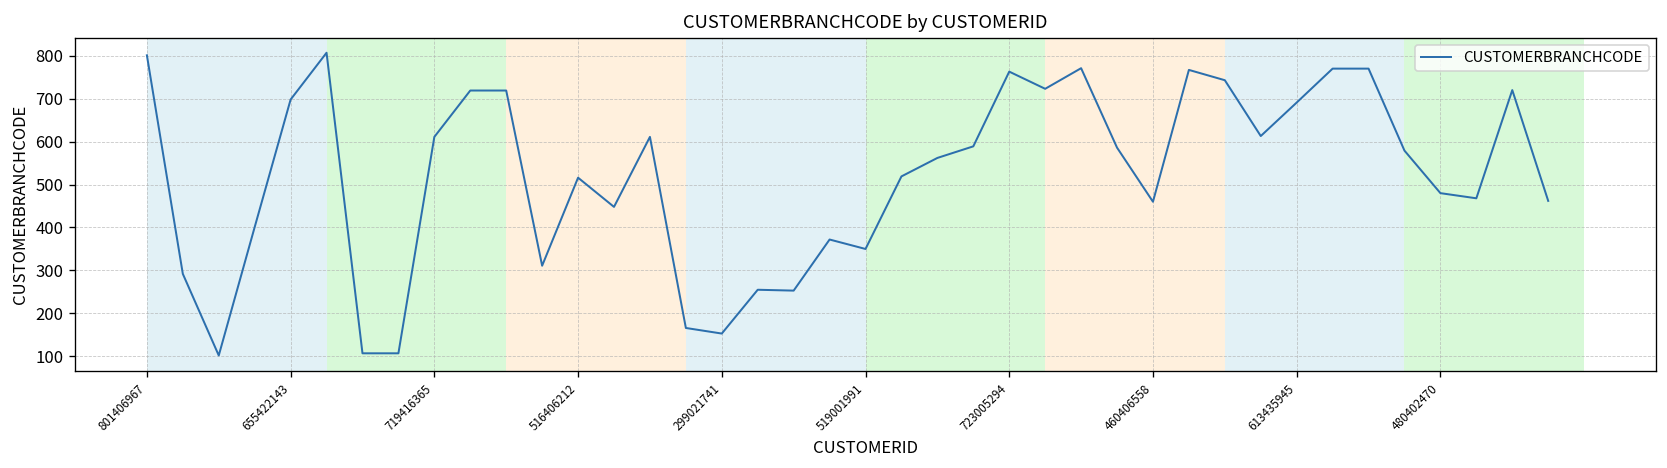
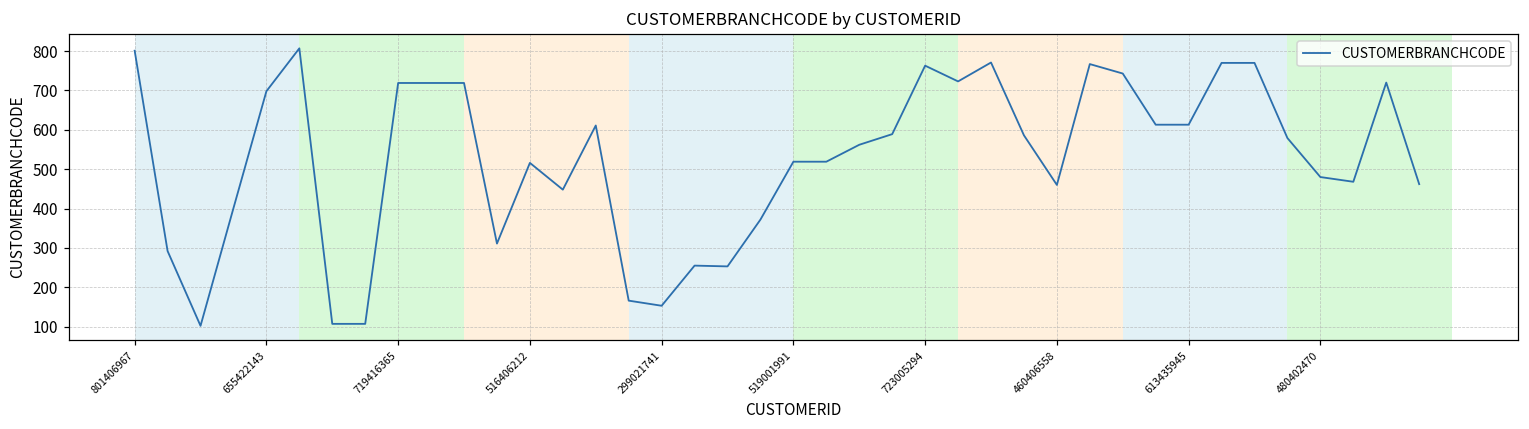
  {
    "801406967": 800,
    "655422143": 700,
-   "719416365": 610,
+   "719416365": 720,
    "516406212": 520,
    "299021741": 150,
-   "519001991": 350,
+   "519001991": 520,
    "723005294": 760,
    "460406558": 460,
-   "613435945": 690,
+   "613435945": 610,
    "480402470": 480
  }
